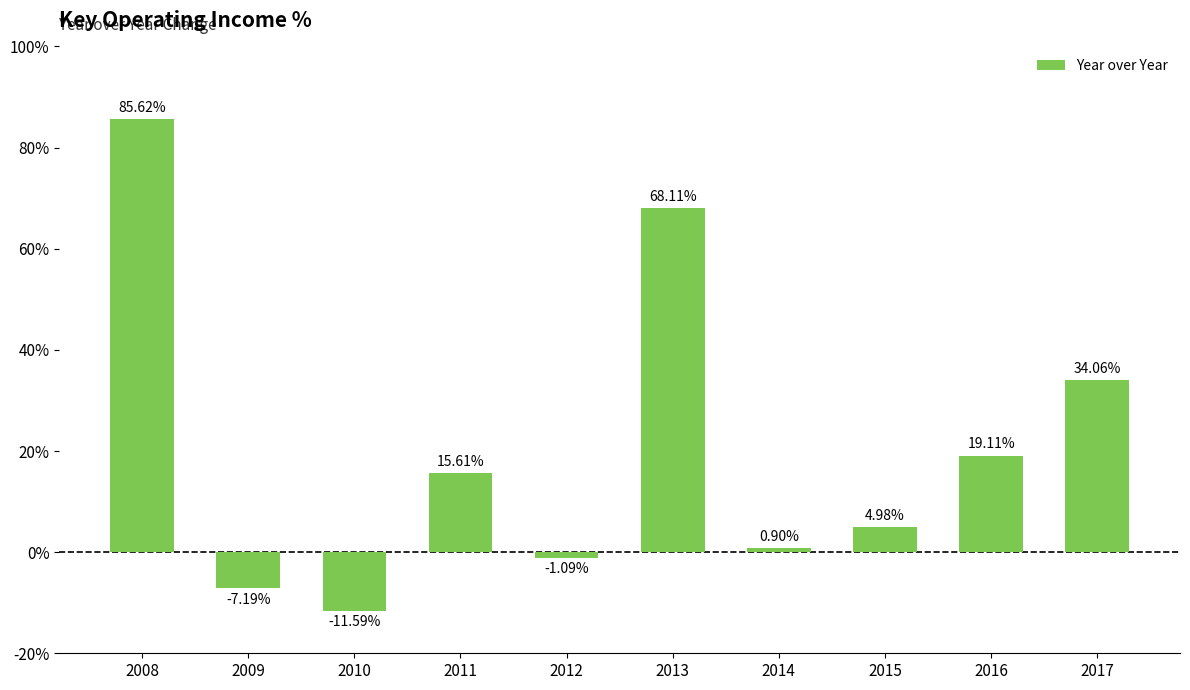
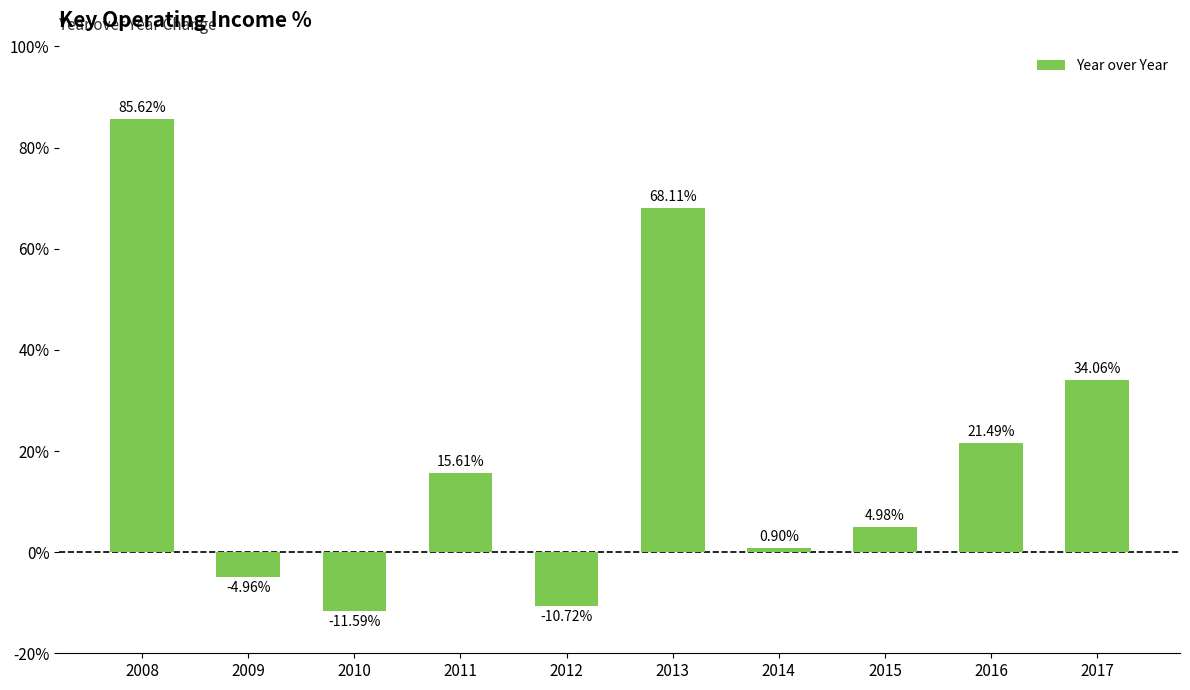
  {
    "2008": "85.62%",
-   "2009": "-7.19%",
+   "2009": "-4.96%",
    "2010": "-11.59%",
    "2011": "15.61%",
-   "2012": "-1.09%",
+   "2012": "-10.72%",
    "2013": "68.11%",
    "2014": "0.90%",
    "2015": "4.98%",
-   "2016": "19.11%",
+   "2016": "21.49%",
    "2017": "34.06%"
  }
